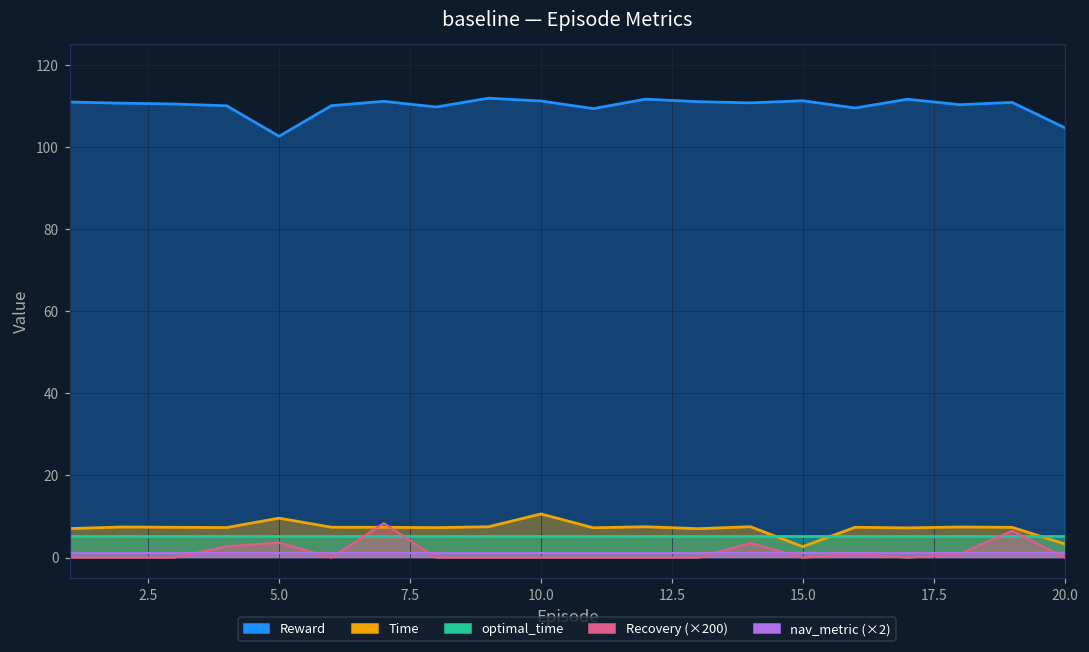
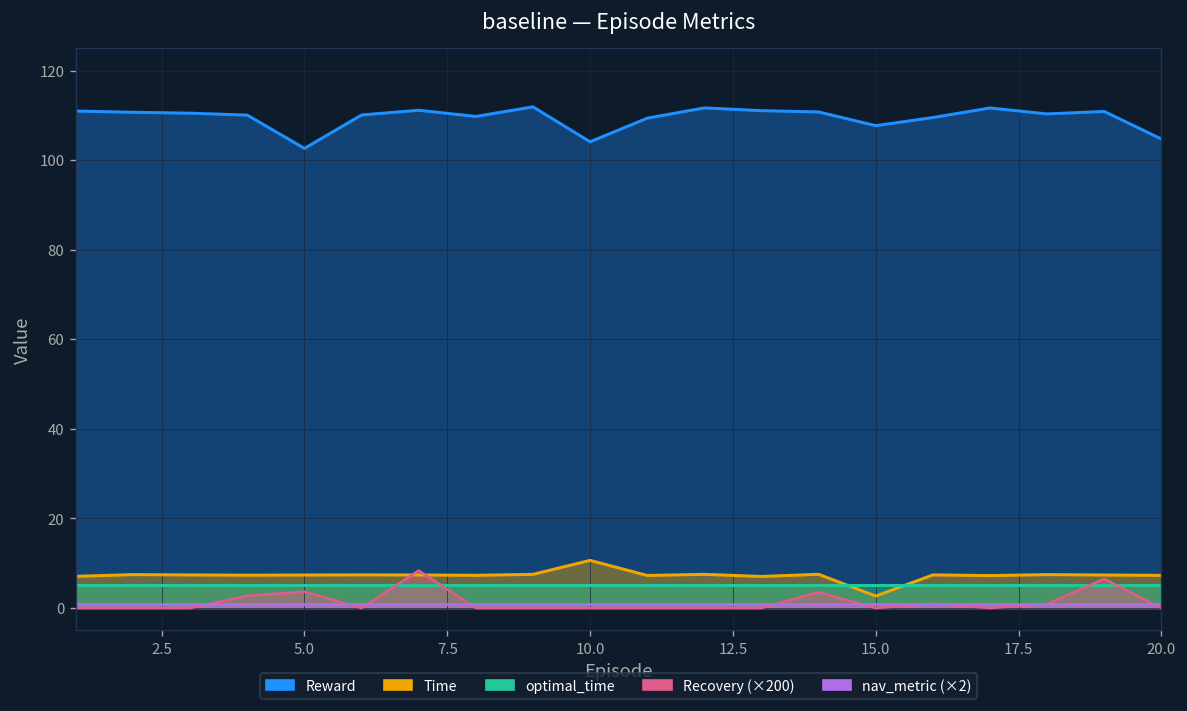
  {
    "Reward": {
      "5.0": 103,
-     "10.0": 111,
-     "15.0": 111,
+     "10.0": 104,
+     "15.0": 108,
      "20.0": 105
    },
    "Time": {
-     "5.0": 10,
+     "5.0": 7,
      "10.0": 11,
      "15.0": 3,
-     "20.0": 3
+     "20.0": 7
    },
    "optimal_time": {
      "5.0": 5,
      "10.0": 5,
      "15.0": 5,
      "20.0": 5
    },
    "Recovery (×200)": {
      "5.0": 4,
      "10.0": 0,
      "15.0": 0,
      "20.0": 0
    },
    "nav_metric (×2)": {
      "5.0": 1,
      "10.0": 1,
      "15.0": 1,
      "20.0": 1
    }
  }
